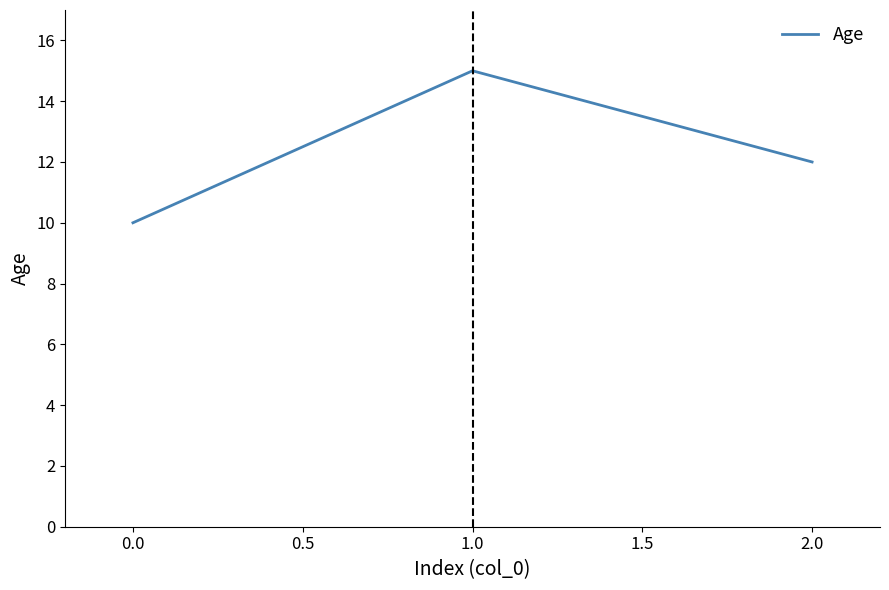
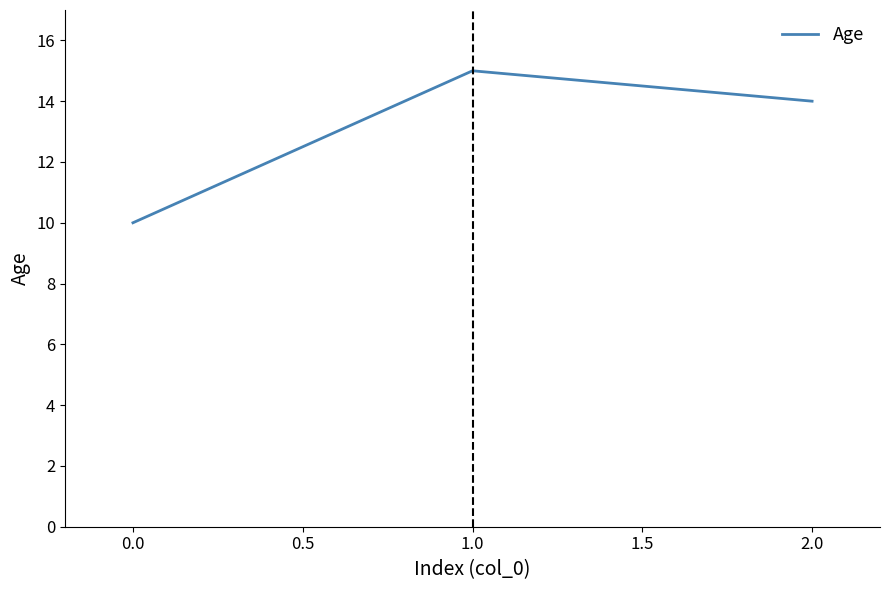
  {
    "0.0": 10,
    "1.0": 15,
-   "2.0": 12
+   "2.0": 14
  }
